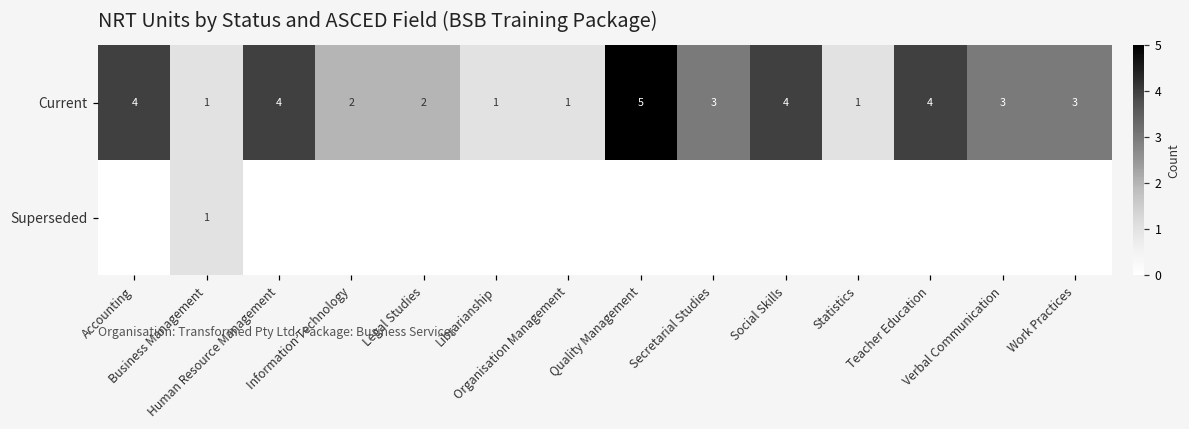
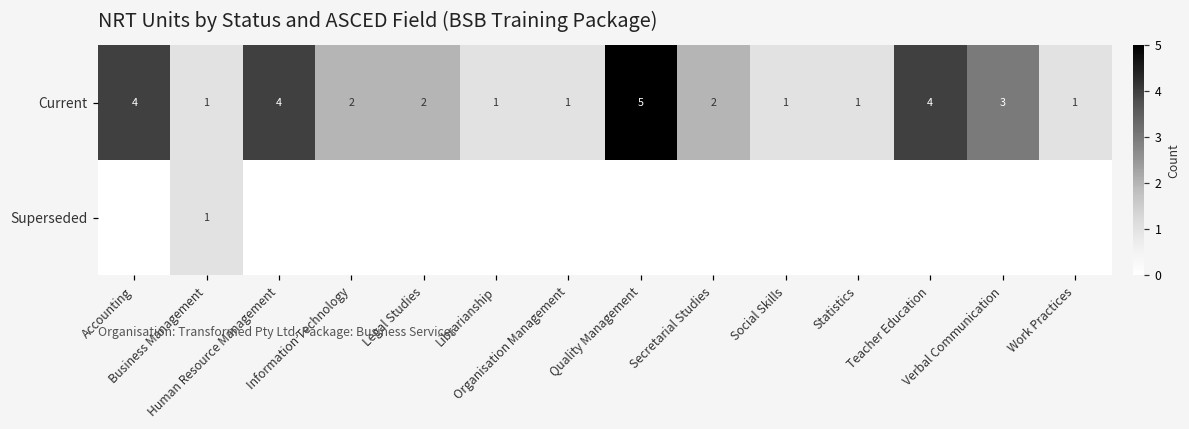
  {
    "Current": {
      "Accounting": 4,
      "Business Management": 1,
      "Human Resource Management": 4,
      "Information Technology": 2,
      "Legal Studies": 2,
      "Librarianship": 1,
      "Organisation Management": 1,
      "Quality Management": 5,
-     "Secretarial Studies": 3,
-     "Social Skills": 4,
+     "Secretarial Studies": 2,
+     "Social Skills": 1,
      "Statistics": 1,
      "Teacher Education": 4,
      "Verbal Communication": 3,
-     "Work Practices": 3
+     "Work Practices": 1
    },
    "Superseded": {
      "Business Management": 1
    }
  }
